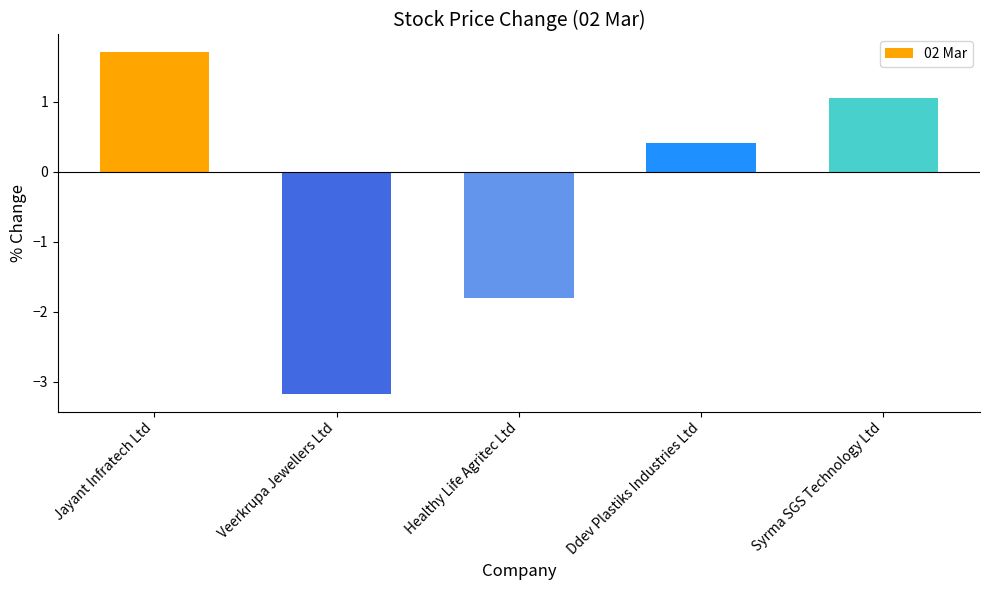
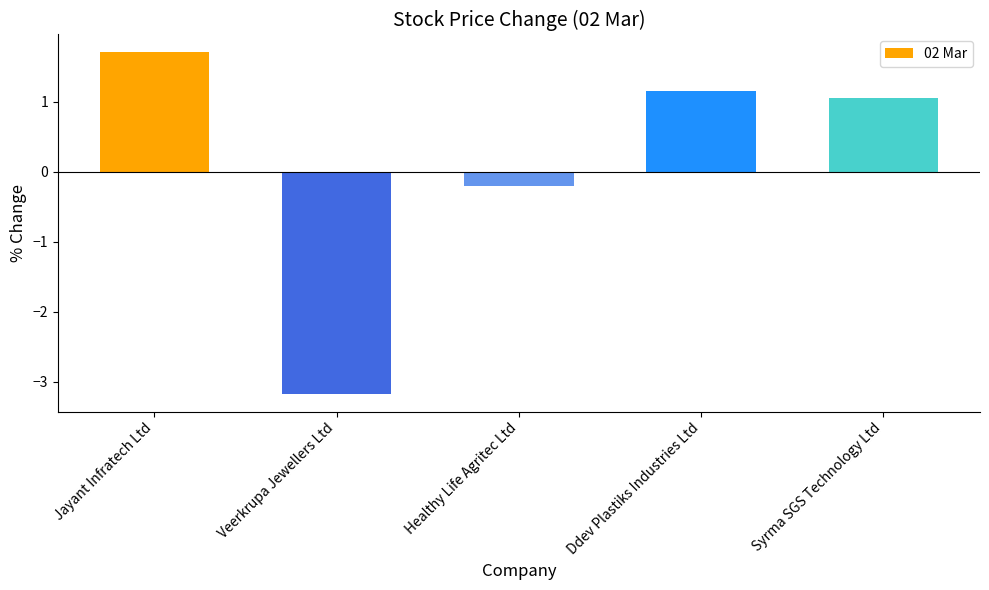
  {
    "Jayant Infratech Ltd": 1.7,
    "Veerkrupa Jewellers Ltd": -3.2,
-   "Healthy Life Agritec Ltd": -1.8,
-   "Ddev Plastiks Industries Ltd": 0.4,
+   "Healthy Life Agritec Ltd": -0.2,
+   "Ddev Plastiks Industries Ltd": 1.2,
    "Syrma SGS Technology Ltd": 1.1
  }
